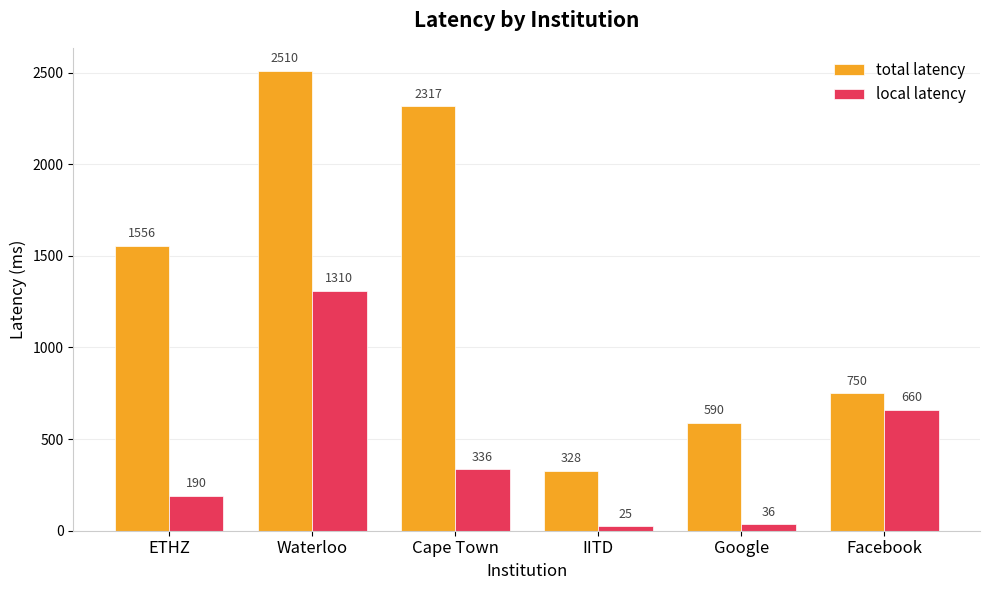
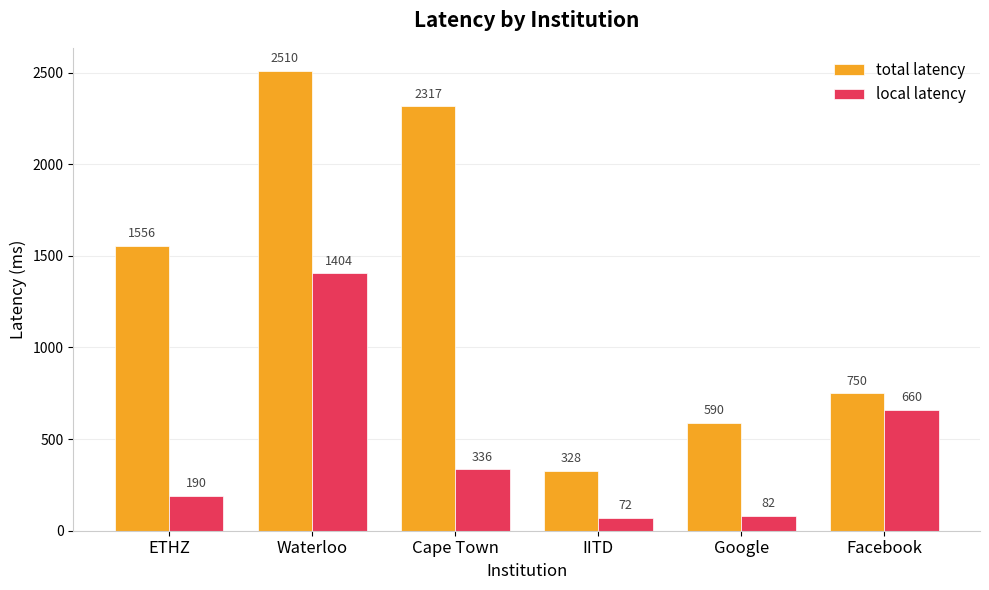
  {
    "total latency": {
      "ETHZ": 1556,
      "Waterloo": 2510,
      "Cape Town": 2317,
      "IITD": 328,
      "Google": 590,
      "Facebook": 750
    },
    "local latency": {
      "ETHZ": 190,
-     "Waterloo": 1310,
+     "Waterloo": 1404,
      "Cape Town": 336,
-     "IITD": 25,
-     "Google": 36,
+     "IITD": 72,
+     "Google": 82,
      "Facebook": 660
    }
  }
